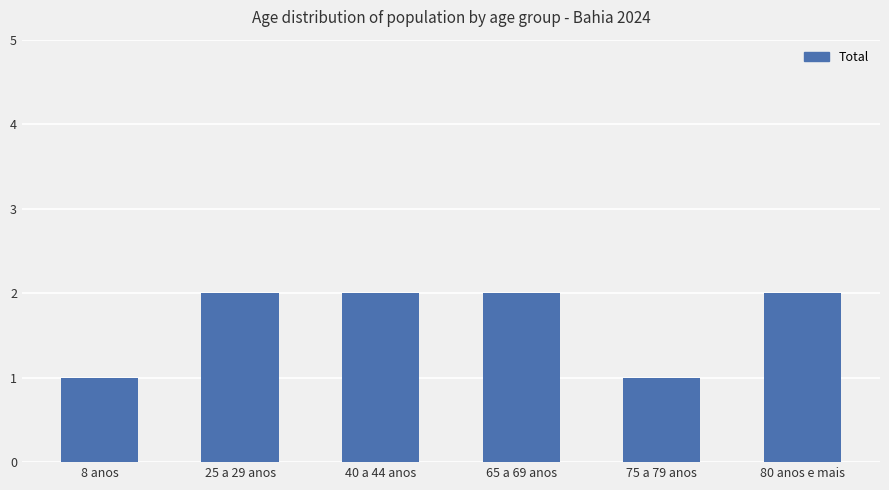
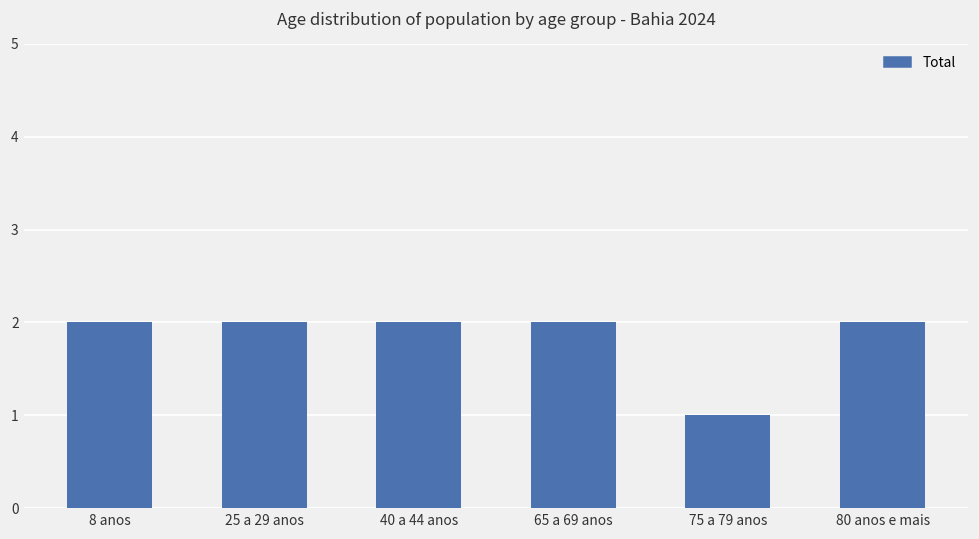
  {
-   "8 anos": 1,
+   "8 anos": 2,
    "25 a 29 anos": 2,
    "40 a 44 anos": 2,
    "65 a 69 anos": 2,
    "75 a 79 anos": 1,
    "80 anos e mais": 2
  }
